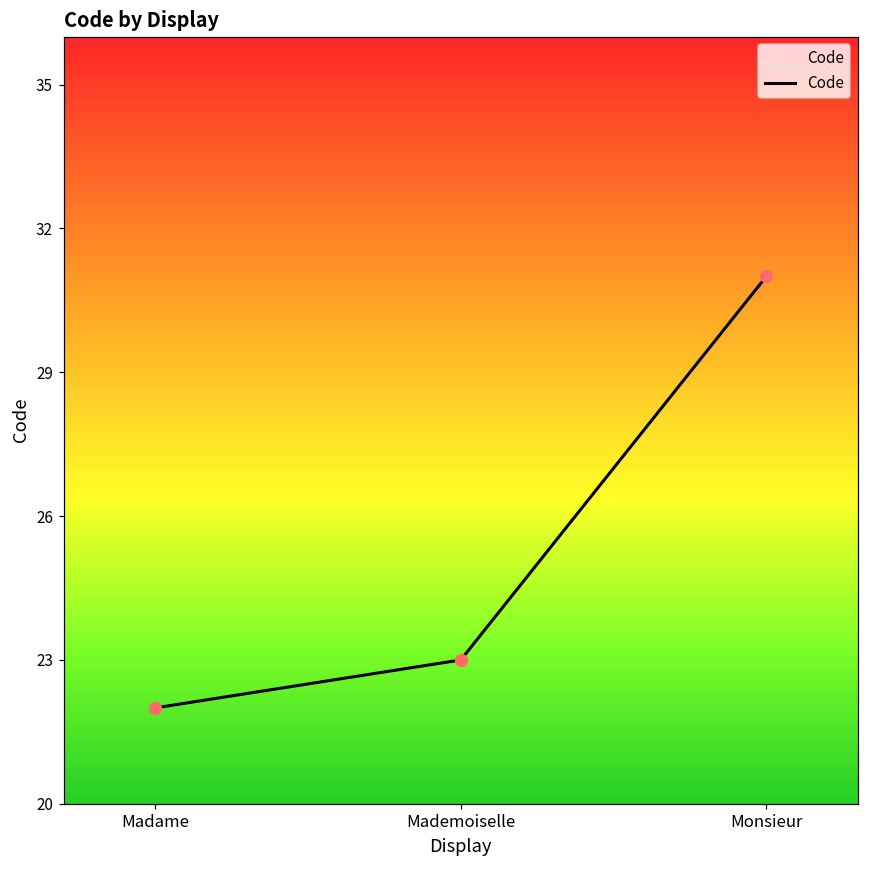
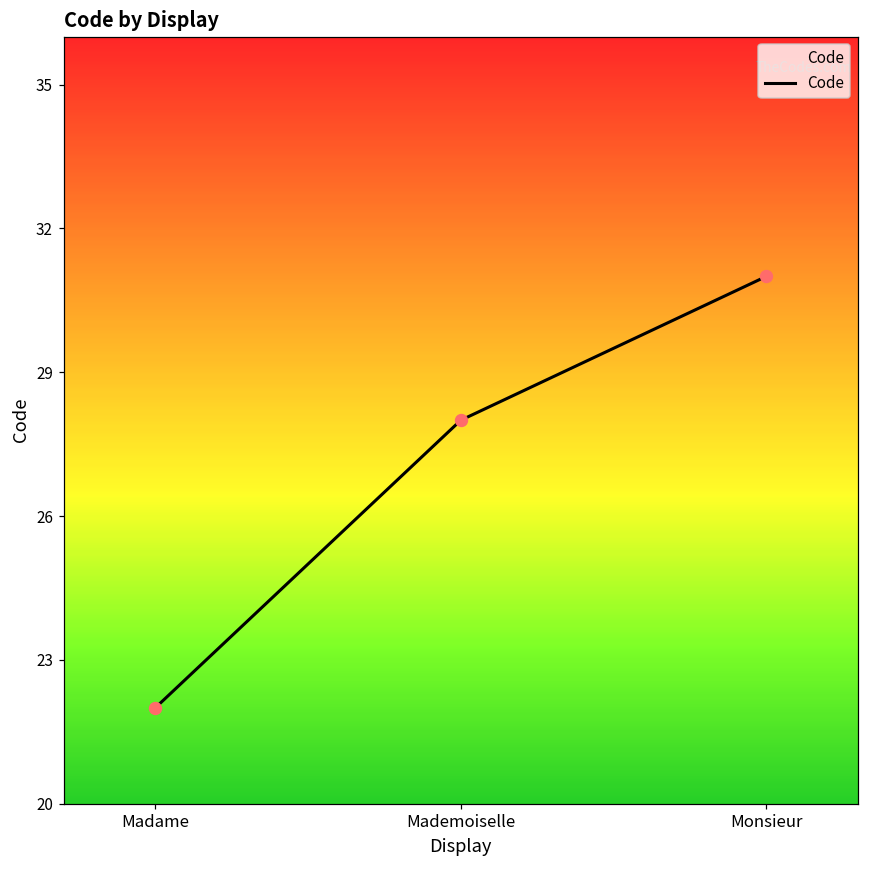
  {
    "Madame": 22,
-   "Mademoiselle": 23,
+   "Mademoiselle": 28,
    "Monsieur": 31
  }
